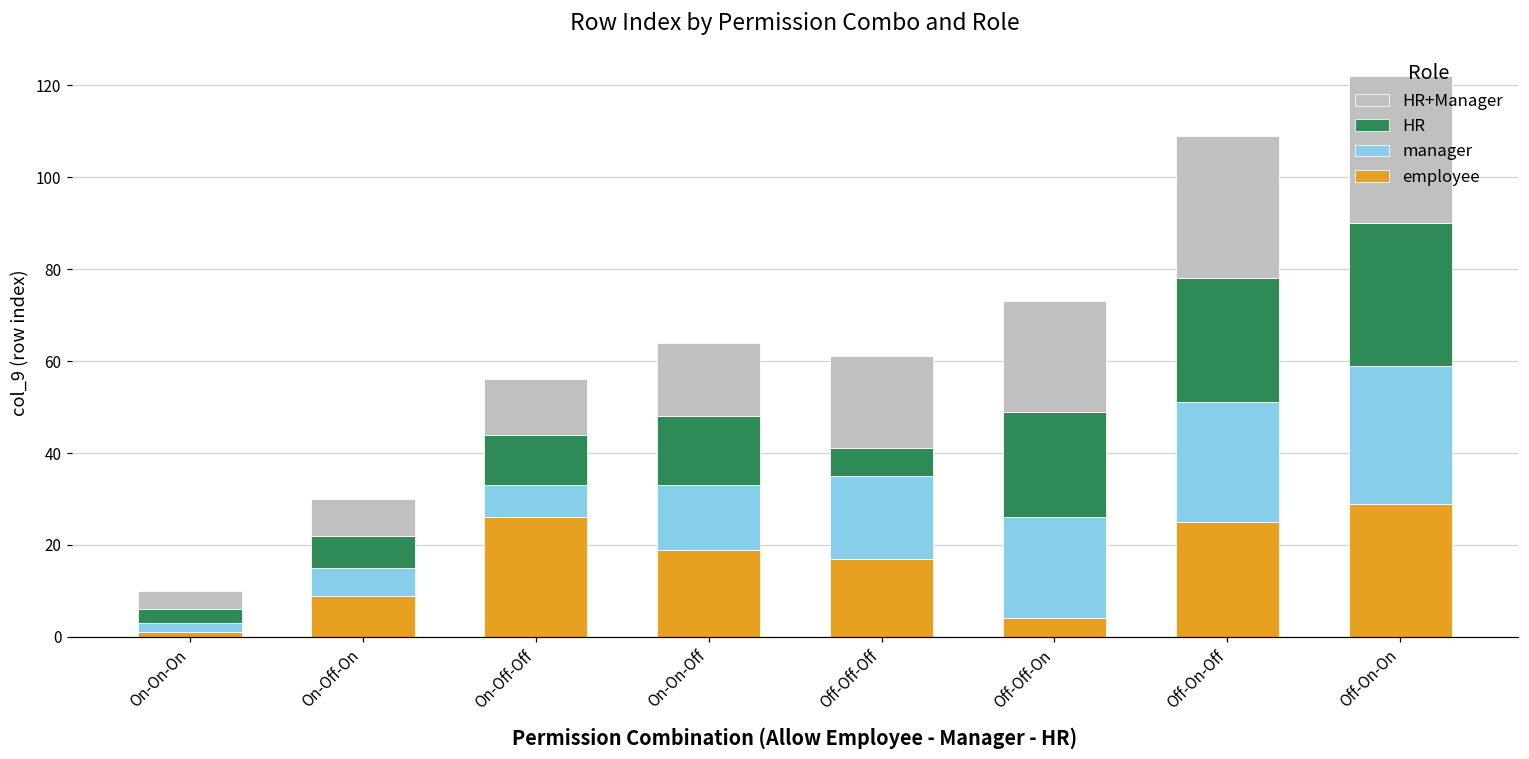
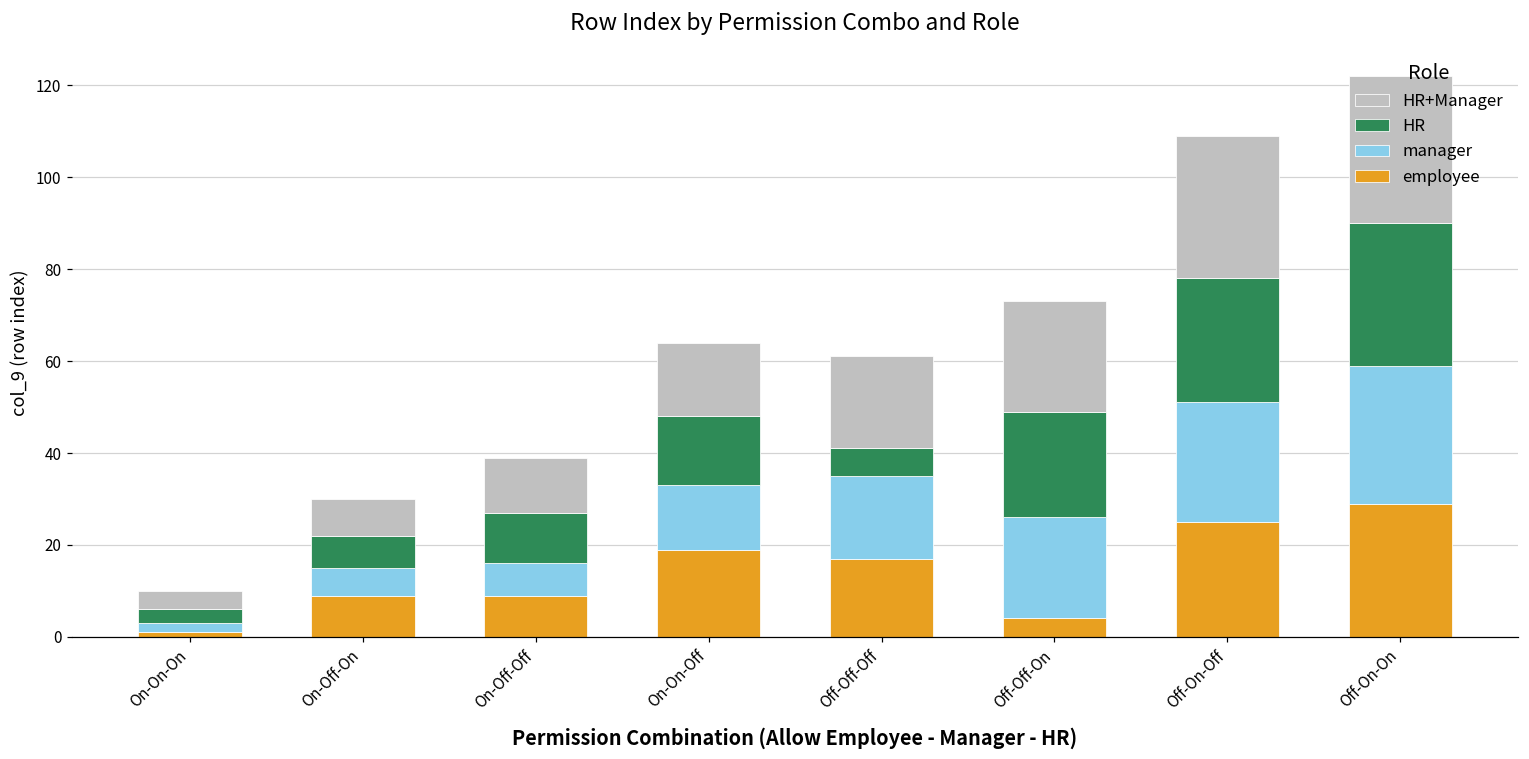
  {
    "employee": {
      "On-On-On": 1,
      "On-Off-On": 9,
-     "On-Off-Off": 26,
+     "On-Off-Off": 9,
      "On-On-Off": 19,
      "Off-Off-Off": 17,
      "Off-Off-On": 4,
      "Off-On-Off": 25,
      "Off-On-On": 29
    },
    "manager": {
      "On-On-On": 2,
      "On-Off-On": 6,
      "On-Off-Off": 7,
      "On-On-Off": 14,
      "Off-Off-Off": 18,
      "Off-Off-On": 22,
      "Off-On-Off": 26,
      "Off-On-On": 30
    },
    "HR": {
      "On-On-On": 3,
      "On-Off-On": 7,
      "On-Off-Off": 11,
      "On-On-Off": 15,
      "Off-Off-Off": 6,
      "Off-Off-On": 23,
      "Off-On-Off": 27,
      "Off-On-On": 31
    },
    "HR+Manager": {
      "On-On-On": 4,
      "On-Off-On": 8,
      "On-Off-Off": 12,
      "On-On-Off": 16,
      "Off-Off-Off": 20,
      "Off-Off-On": 24,
      "Off-On-Off": 31,
      "Off-On-On": 32
    }
  }
